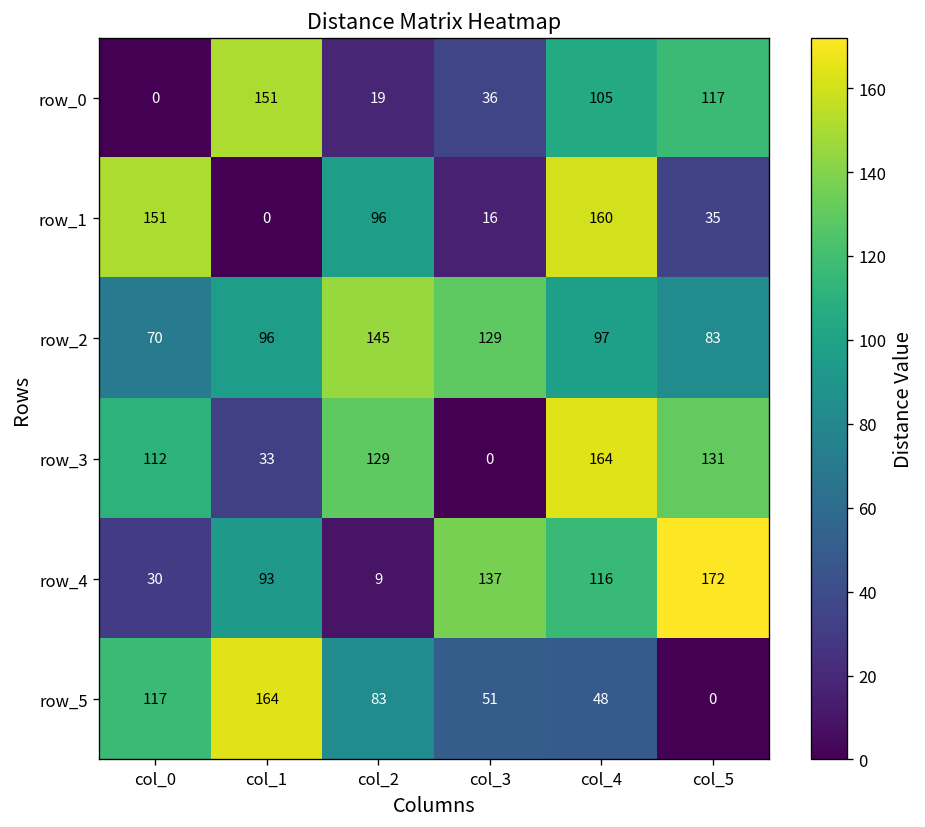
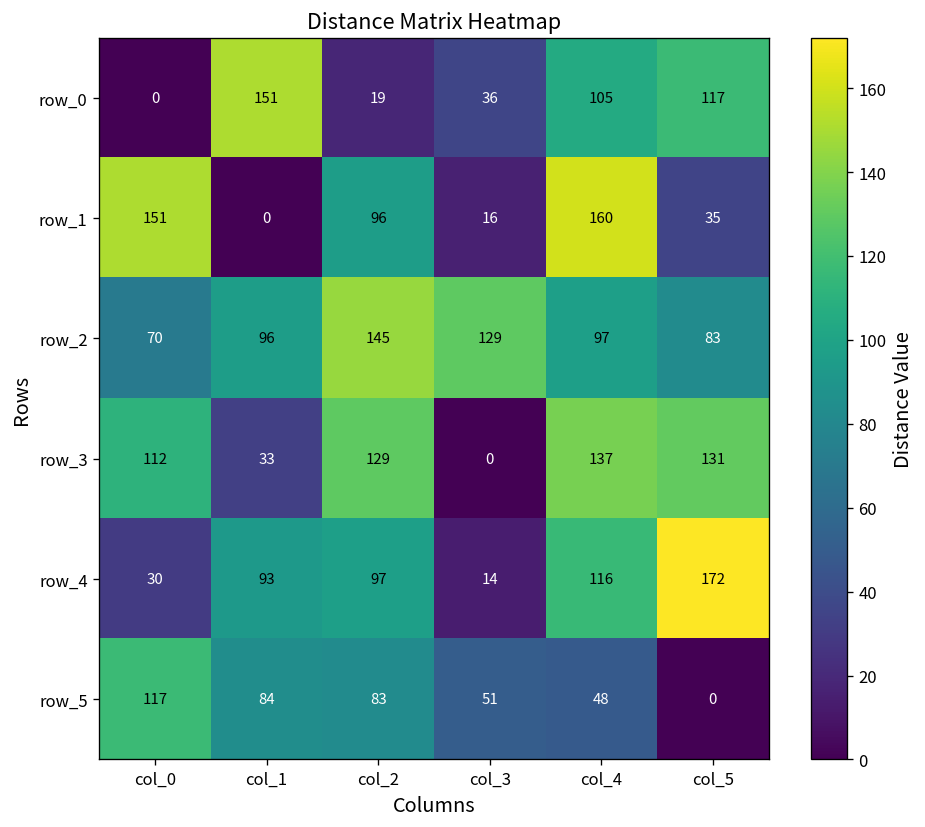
  {
    "row_0": {
      "col_0": 0,
      "col_1": 151,
      "col_2": 19,
      "col_3": 36,
      "col_4": 105,
      "col_5": 117
    },
    "row_1": {
      "col_0": 151,
      "col_1": 0,
      "col_2": 96,
      "col_3": 16,
      "col_4": 160,
      "col_5": 35
    },
    "row_2": {
      "col_0": 70,
      "col_1": 96,
      "col_2": 145,
      "col_3": 129,
      "col_4": 97,
      "col_5": 83
    },
    "row_3": {
      "col_0": 112,
      "col_1": 33,
      "col_2": 129,
      "col_3": 0,
-     "col_4": 164,
+     "col_4": 137,
      "col_5": 131
    },
    "row_4": {
      "col_0": 30,
      "col_1": 93,
-     "col_2": 9,
-     "col_3": 137,
+     "col_2": 97,
+     "col_3": 14,
      "col_4": 116,
      "col_5": 172
    },
    "row_5": {
      "col_0": 117,
-     "col_1": 164,
+     "col_1": 84,
      "col_2": 83,
      "col_3": 51,
      "col_4": 48,
      "col_5": 0
    }
  }
